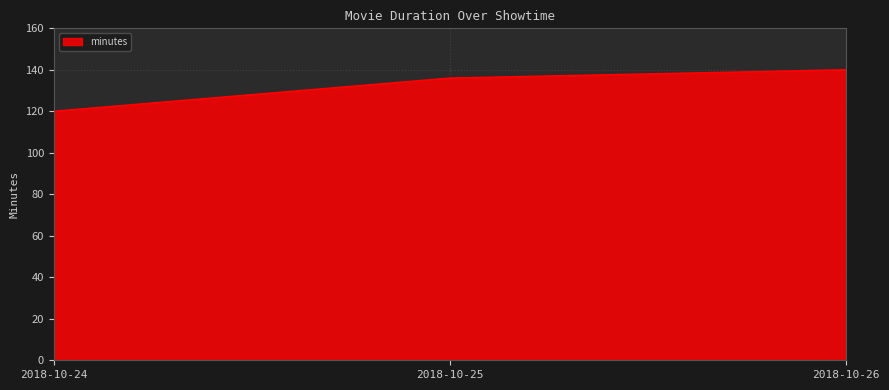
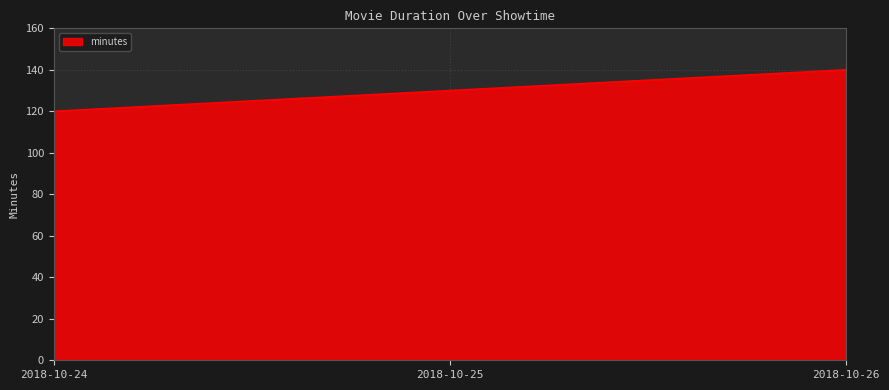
  {
    "2018-10-24": 120,
-   "2018-10-25": 136,
+   "2018-10-25": 130,
    "2018-10-26": 140
  }
